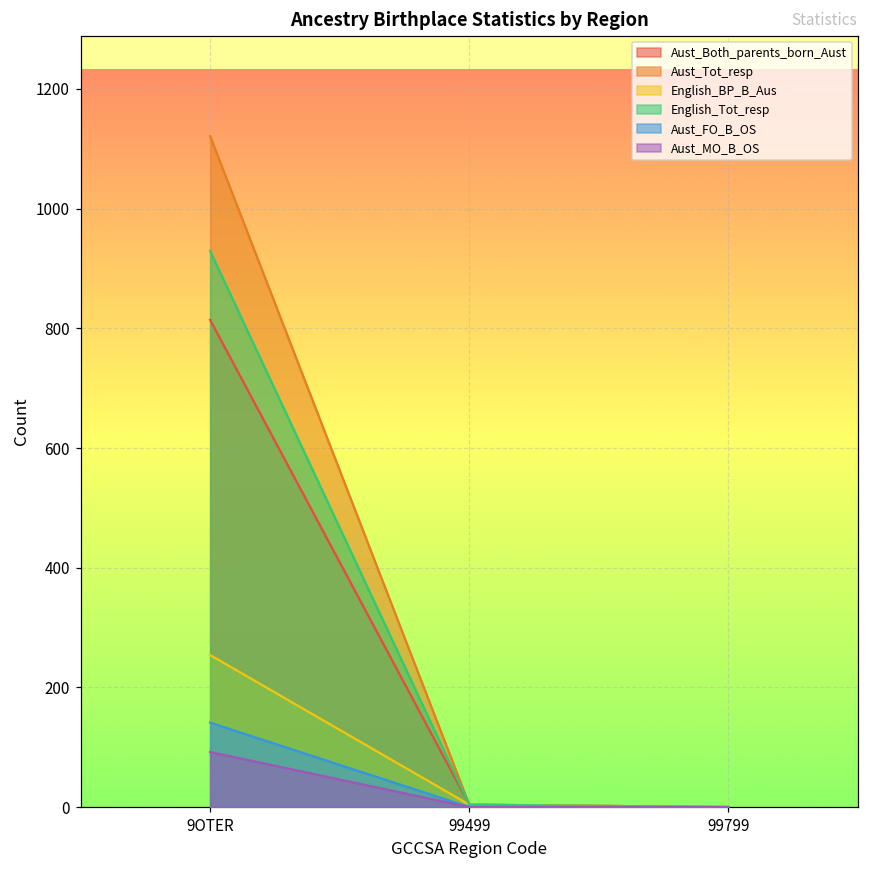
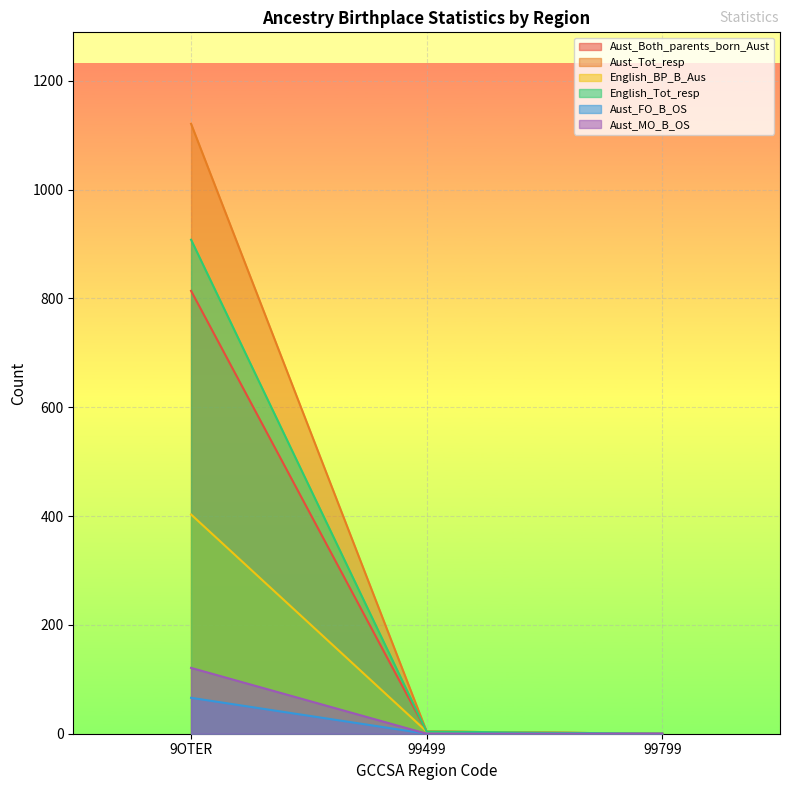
  {
    "English_BP_B_Aus": {
-     "9OTER": 250
+     "9OTER": 400
    },
    "English_Tot_resp": {
-     "9OTER": 930
+     "9OTER": 910
    },
    "Aust_FO_B_OS": {
-     "9OTER": 140
+     "9OTER": 70
    },
    "Aust_MO_B_OS": {
-     "9OTER": 90
+     "9OTER": 120
    }
  }
